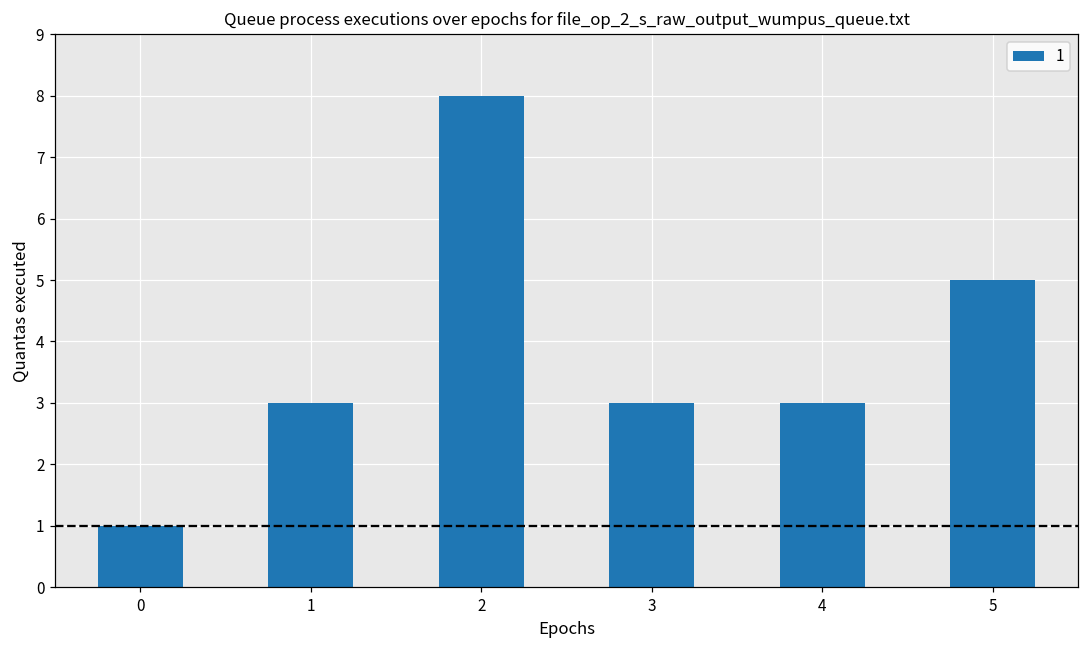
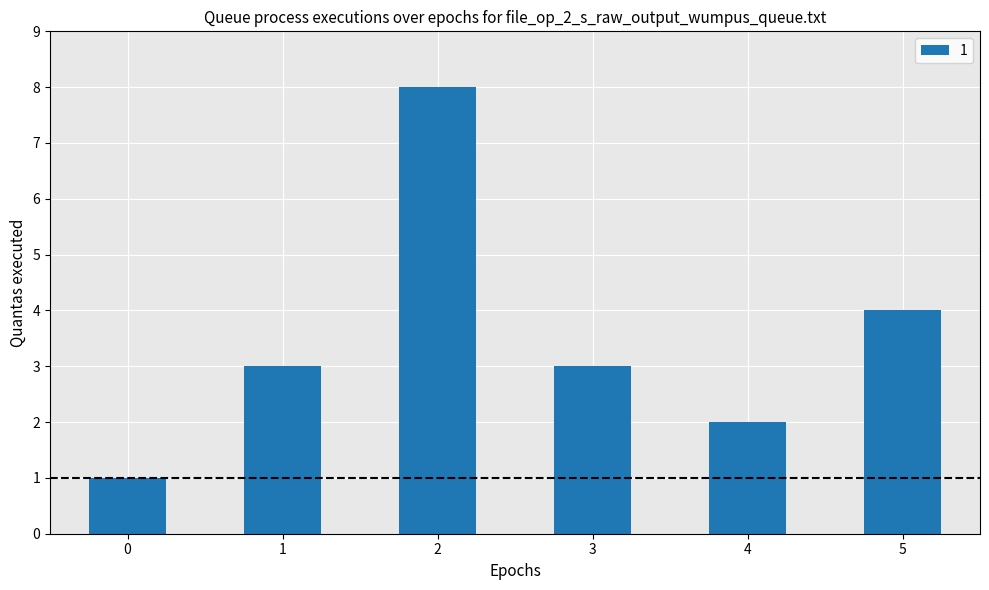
  {
    "0": 1,
    "1": 3,
    "2": 8,
    "3": 3,
-   "4": 3,
-   "5": 5
+   "4": 2,
+   "5": 4
  }
